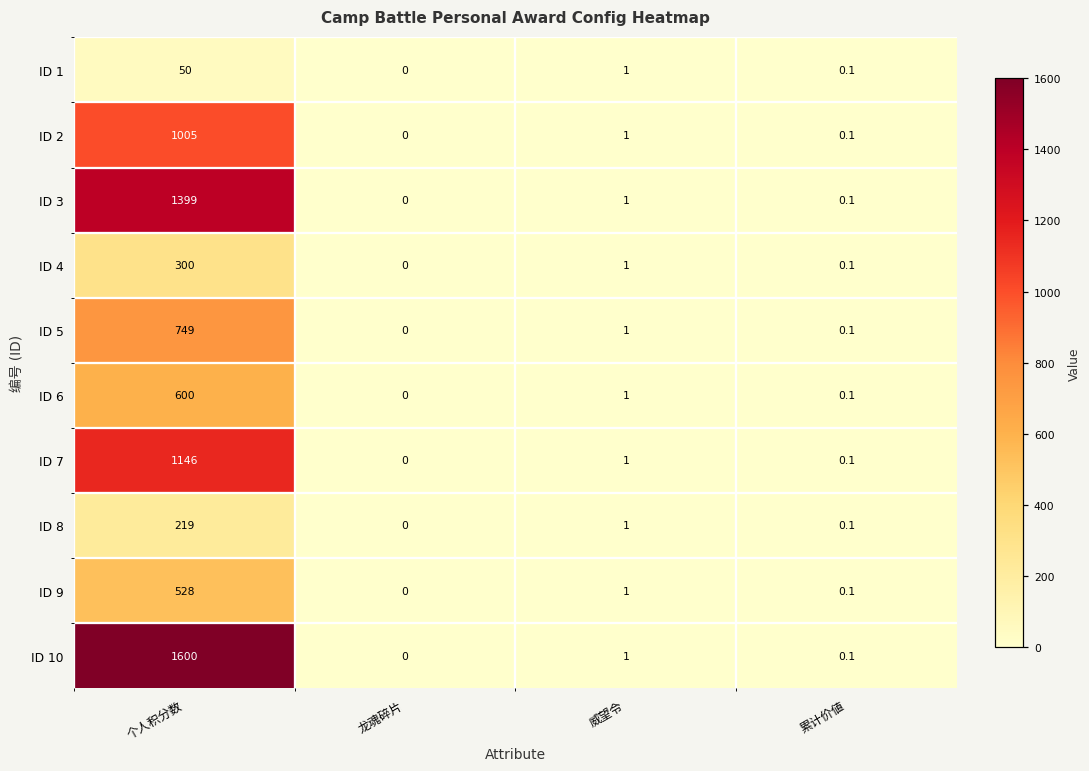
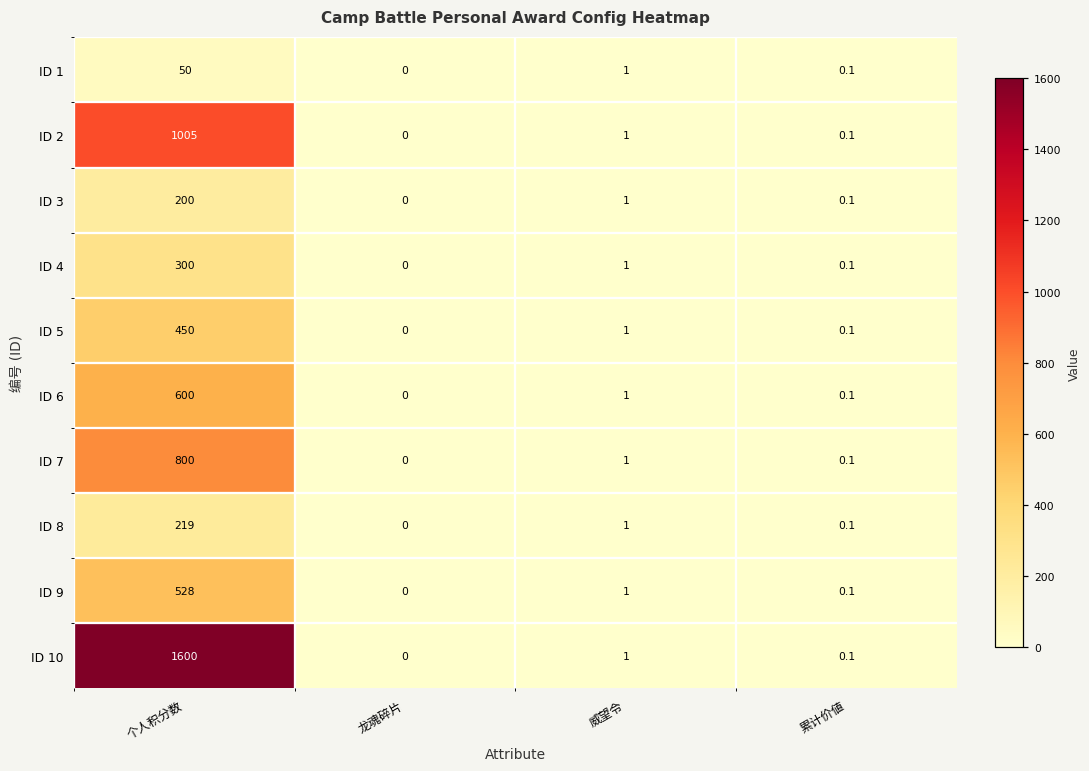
  {
    "ID 1": {
      "个人积分数": 50,
      "龙魂碎片": 0,
      "威望令": 1,
      "累计价値": 0.1
    },
    "ID 2": {
      "个人积分数": 1005,
      "龙魂碎片": 0,
      "威望令": 1,
      "累计价値": 0.1
    },
    "ID 3": {
-     "个人积分数": 1399,
+     "个人积分数": 200,
      "龙魂碎片": 0,
      "威望令": 1,
      "累计价値": 0.1
    },
    "ID 4": {
      "个人积分数": 300,
      "龙魂碎片": 0,
      "威望令": 1,
      "累计价値": 0.1
    },
    "ID 5": {
-     "个人积分数": 749,
+     "个人积分数": 450,
      "龙魂碎片": 0,
      "威望令": 1,
      "累计价値": 0.1
    },
    "ID 6": {
      "个人积分数": 600,
      "龙魂碎片": 0,
      "威望令": 1,
      "累计价値": 0.1
    },
    "ID 7": {
-     "个人积分数": 1146,
+     "个人积分数": 800,
      "龙魂碎片": 0,
      "威望令": 1,
      "累计价値": 0.1
    },
    "ID 8": {
      "个人积分数": 219,
      "龙魂碎片": 0,
      "威望令": 1,
      "累计价値": 0.1
    },
    "ID 9": {
      "个人积分数": 528,
      "龙魂碎片": 0,
      "威望令": 1,
      "累计价値": 0.1
    },
    "ID 10": {
      "个人积分数": 1600,
      "龙魂碎片": 0,
      "威望令": 1,
      "累计价値": 0.1
    }
  }
